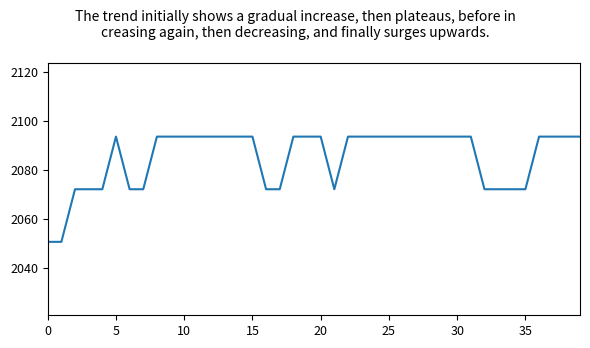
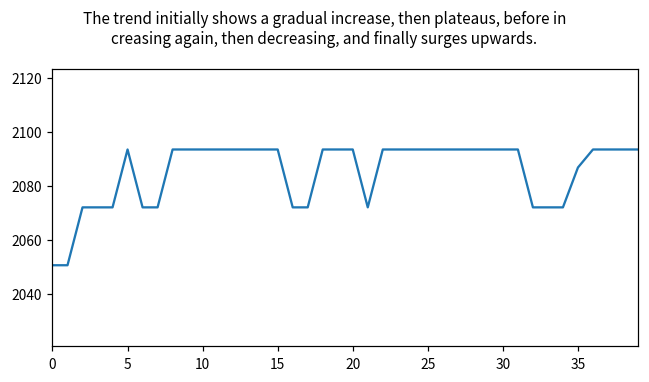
  {
    "0": 2051,
    "5": 2094,
    "10": 2094,
    "15": 2094,
    "20": 2094,
    "25": 2094,
    "30": 2094,
-   "35": 2072
+   "35": 2087
  }
